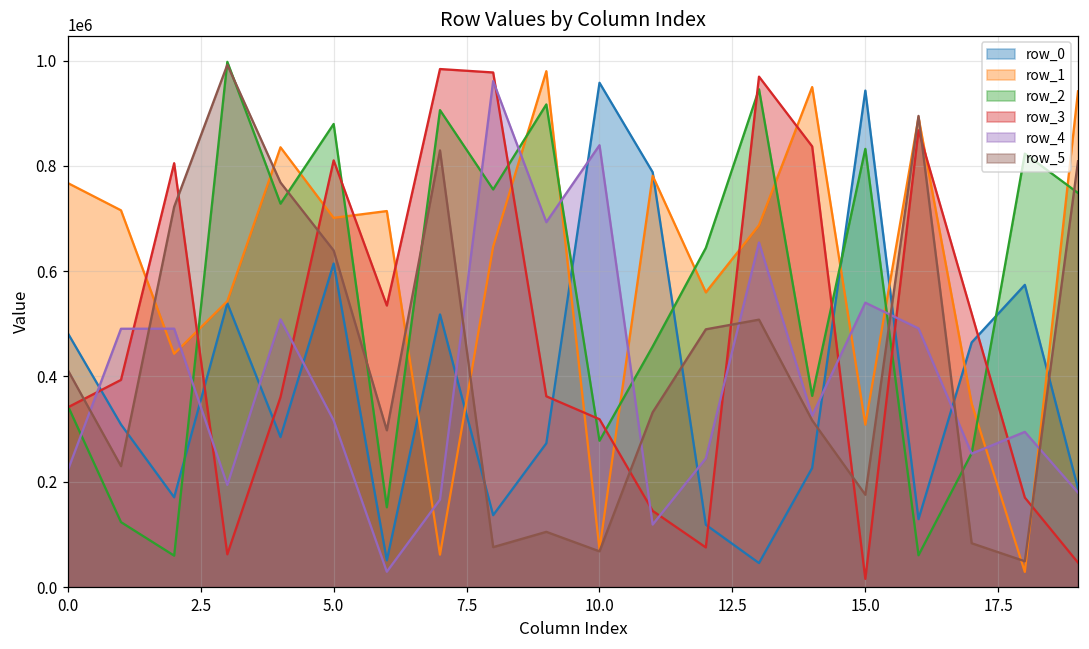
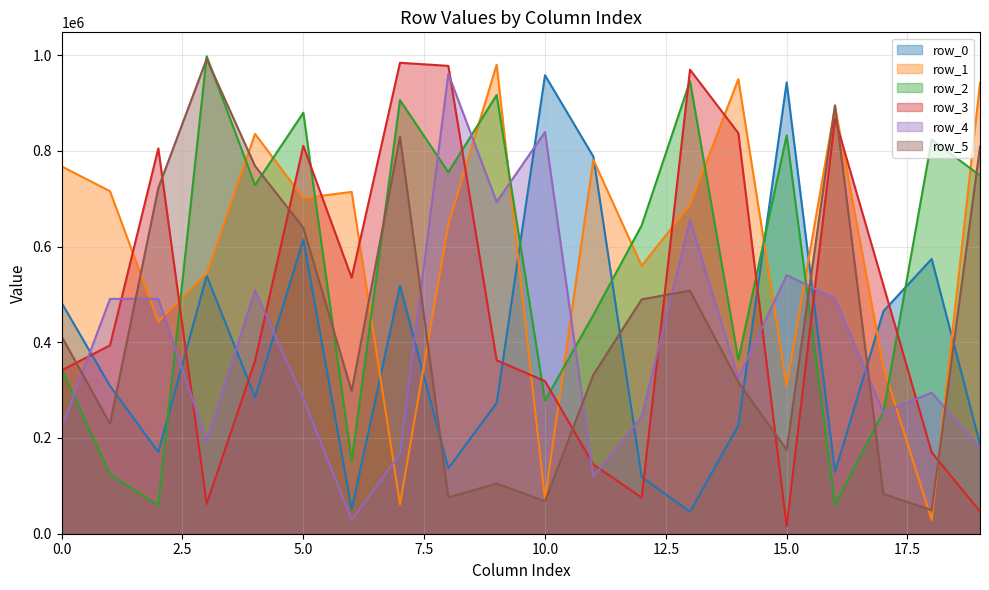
  {
    "row_0": {
      "0.0": 480000,
      "5.0": 610000,
      "10.0": 960000,
      "15.0": 940000
    },
    "row_2": {
      "5.0": 880000,
      "10.0": 280000,
      "15.0": 830000
    },
    "row_4": {
      "0.0": 220000,
-     "5.0": 320000,
+     "5.0": 280000,
      "10.0": 840000,
      "15.0": 540000
    }
  }
